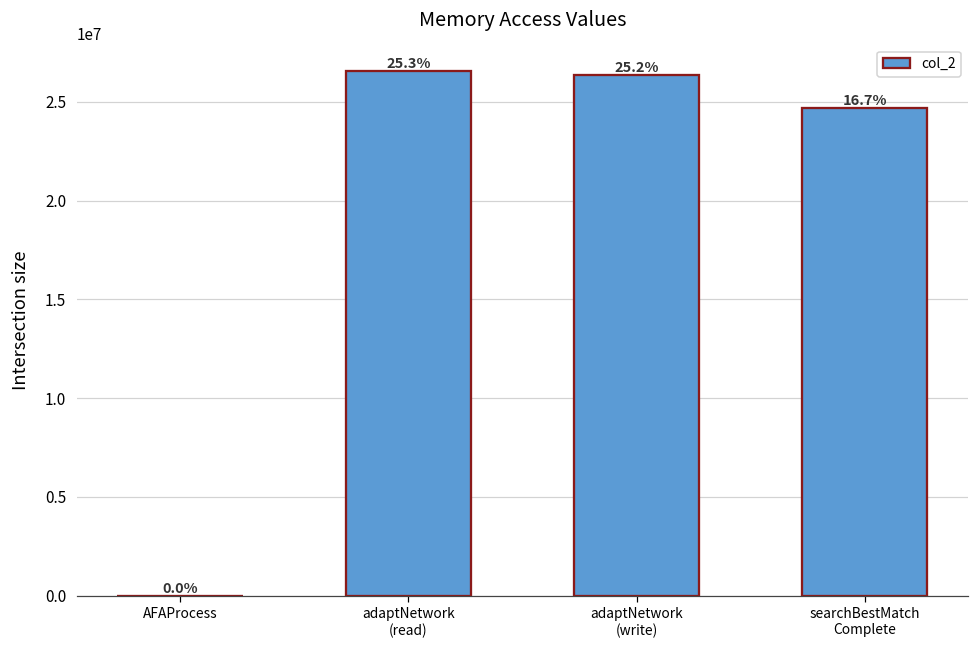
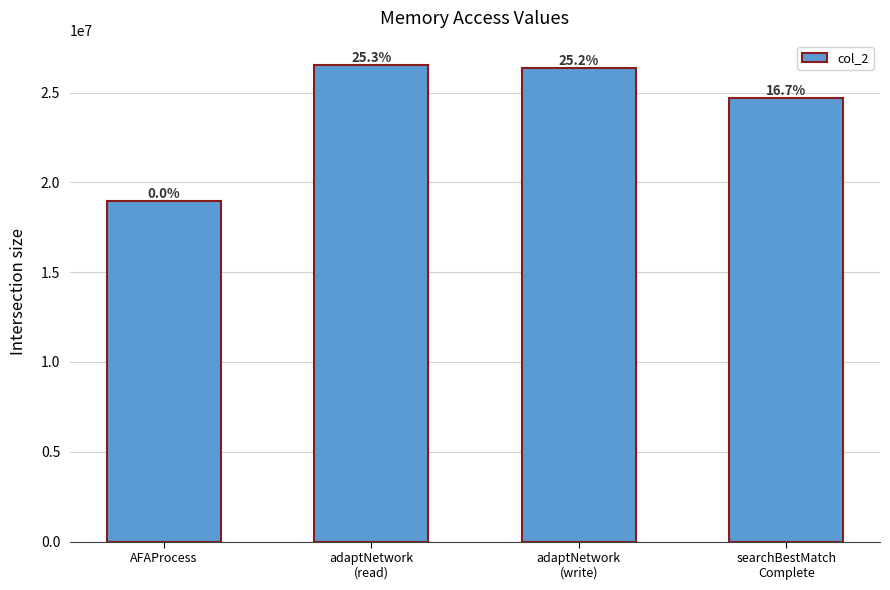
  {
-   "AFAProcess": 0
+   "AFAProcess": 18900000
  }
